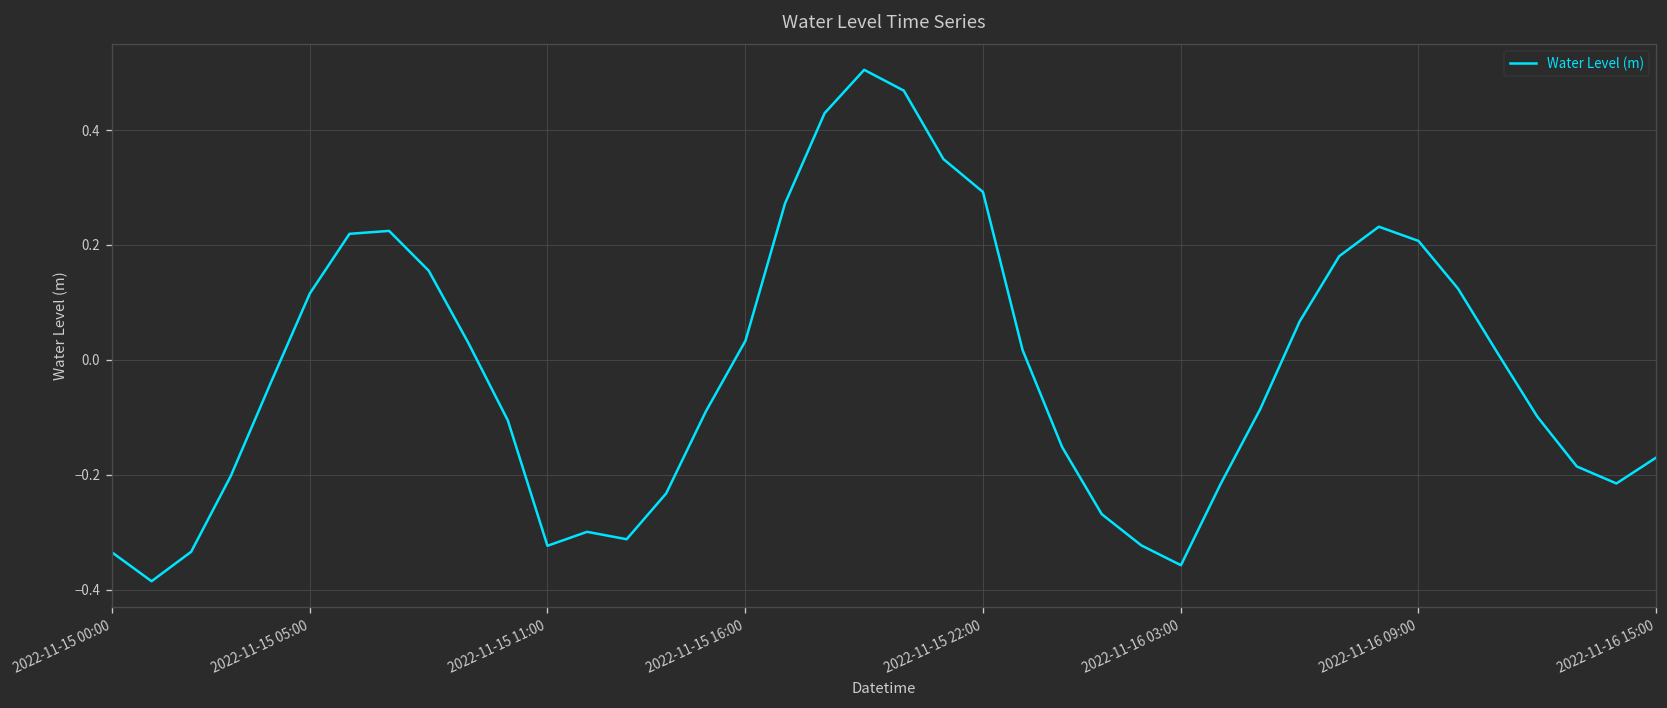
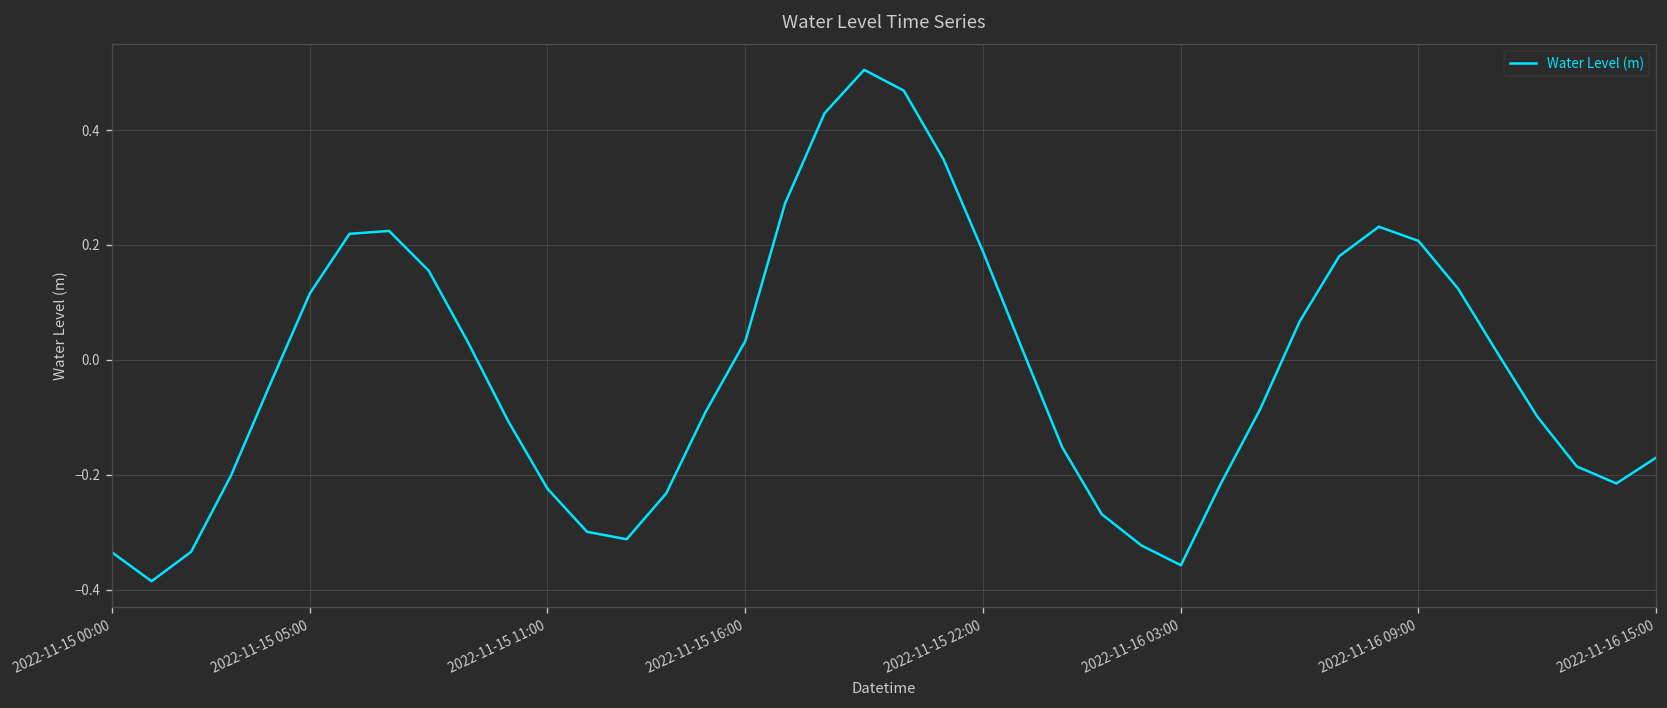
  {
    "2022-11-15 00:00": -0.34,
    "2022-11-15 05:00": 0.12,
-   "2022-11-15 11:00": -0.32,
+   "2022-11-15 11:00": -0.22,
    "2022-11-15 16:00": 0.03,
-   "2022-11-15 22:00": 0.29,
+   "2022-11-15 22:00": 0.19,
    "2022-11-16 03:00": -0.36,
    "2022-11-16 09:00": 0.21,
    "2022-11-16 15:00": -0.17
  }
